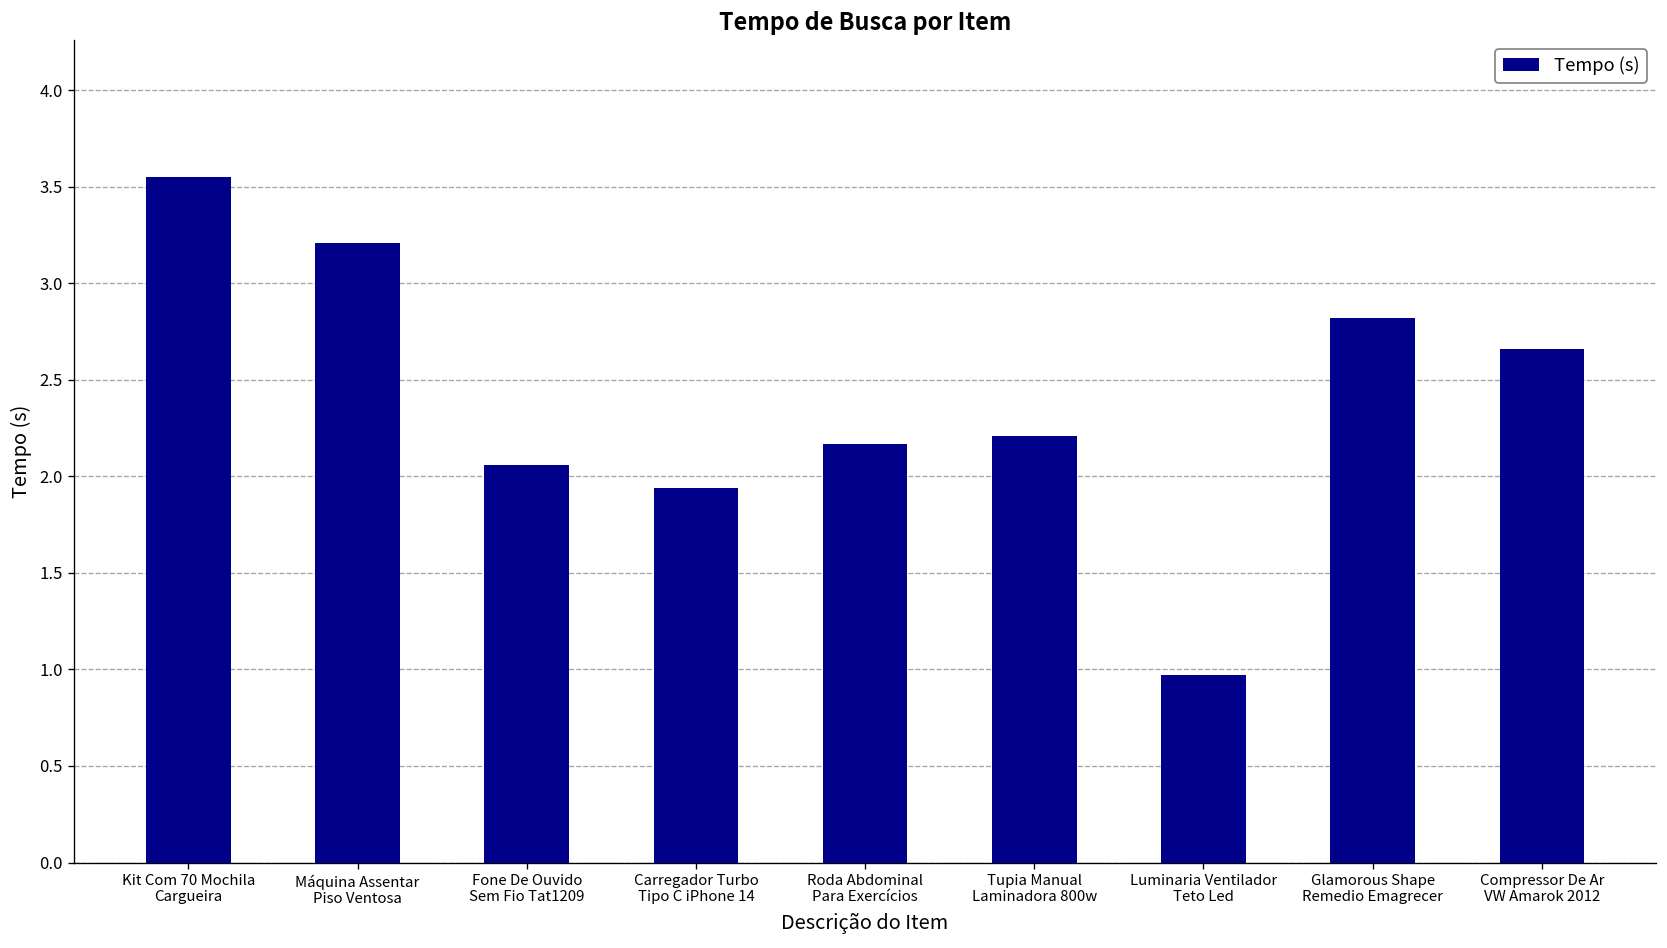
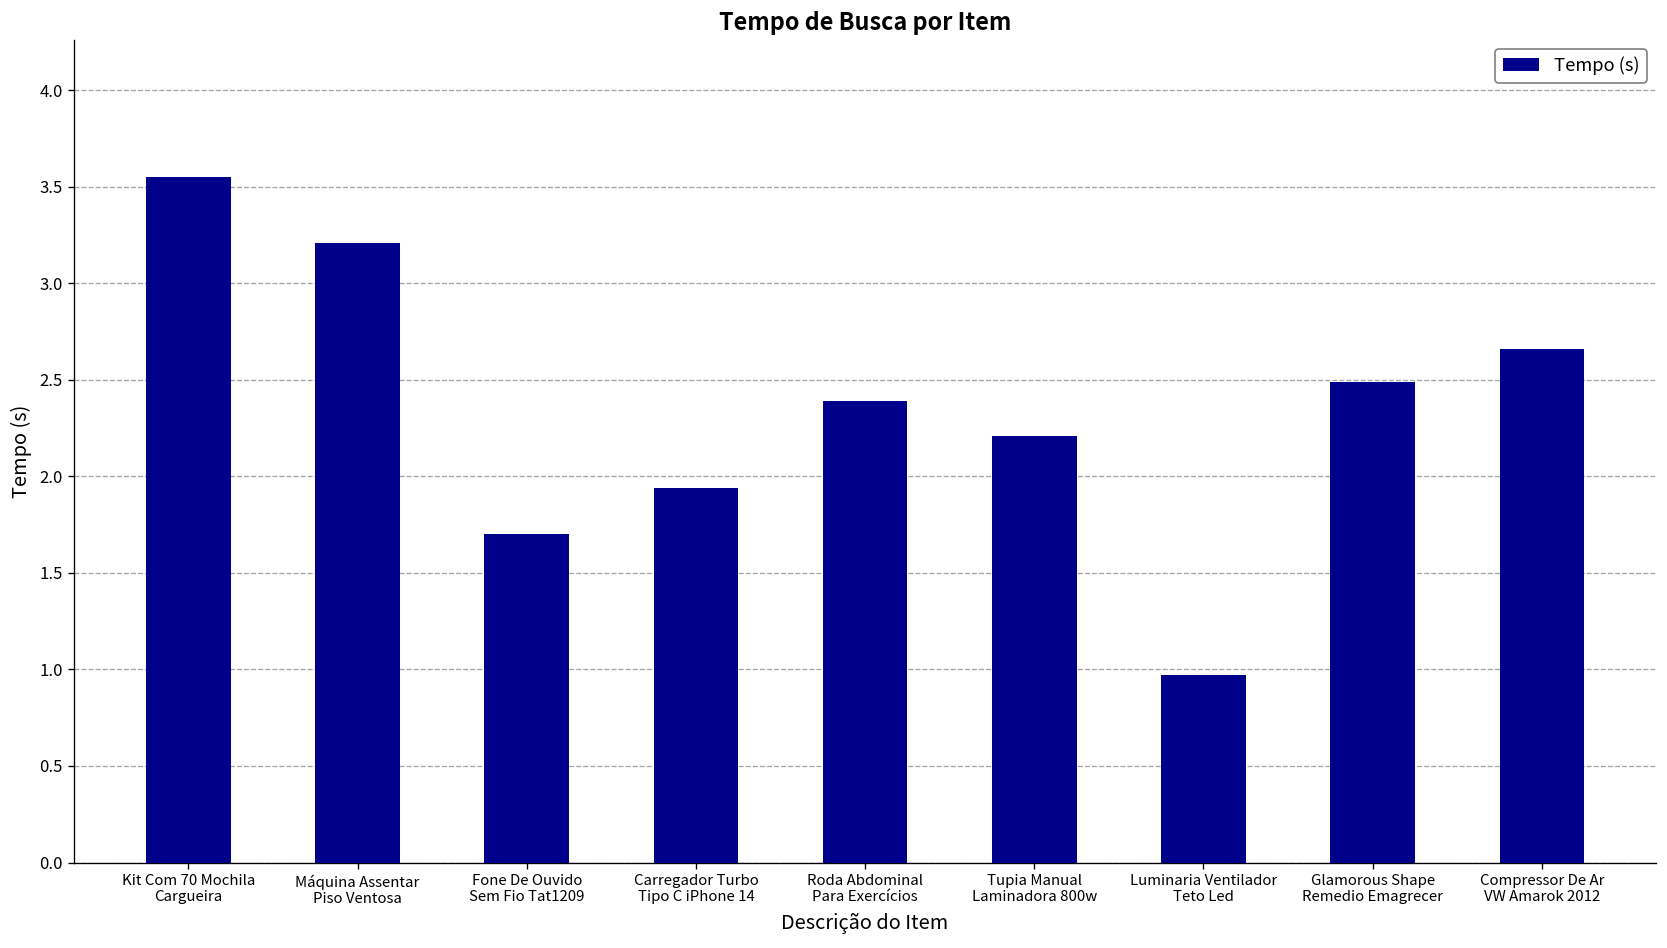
  {
    "Kit Com 70 Mochila Cargueira": 3.55,
    "Máquina Assentar Piso Ventosa": 3.21,
-   "Fone De Ouvido Sem Fio Tat1209": 2.06,
+   "Fone De Ouvido Sem Fio Tat1209": 1.70,
    "Carregador Turbo Tipo C iPhone 14": 1.94,
-   "Roda Abdominal Para Exercícios": 2.17,
+   "Roda Abdominal Para Exercícios": 2.39,
    "Tupia Manual Laminadora 800w": 2.21,
    "Luminaria Ventilador Teto Led": 0.97,
-   "Glamorous Shape Remedio Emagrecer": 2.82,
+   "Glamorous Shape Remedio Emagrecer": 2.49,
    "Compressor De Ar VW Amarok 2012": 2.66
  }
